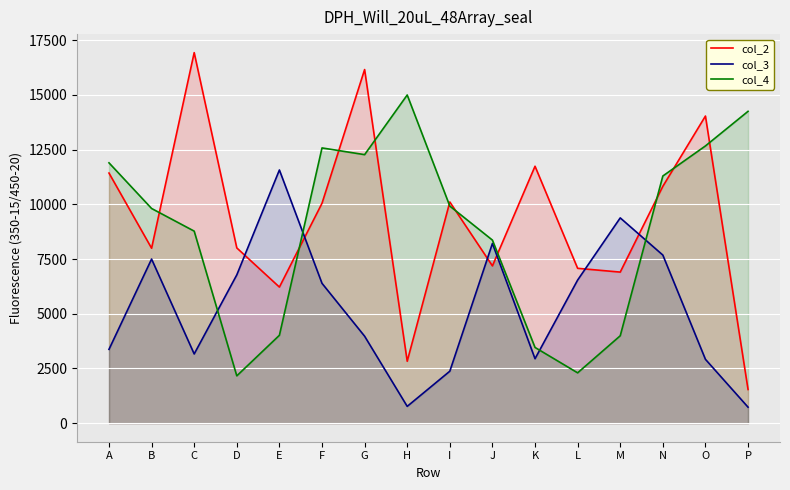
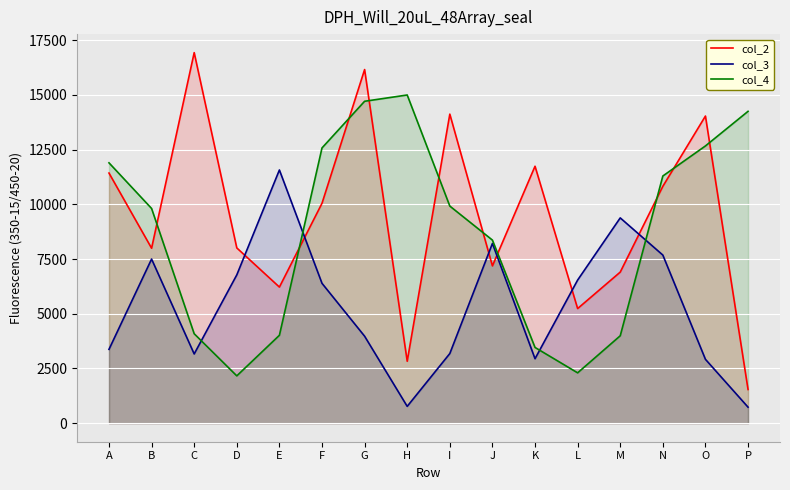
  {
    "col_2": {
      "A": 11400,
      "B": 8000,
      "C": 16900,
      "D": 8000,
      "E": 6200,
      "F": 10000,
      "G": 16200,
      "H": 2800,
-     "I": 10100,
+     "I": 14100,
      "J": 7200,
      "K": 11700,
-     "L": 7100,
+     "L": 5200,
      "M": 6900,
      "N": 10800,
      "O": 14000,
      "P": 1500
    },
    "col_3": {
      "A": 3400,
      "B": 7500,
      "C": 3200,
      "D": 6800,
      "E": 11600,
      "F": 6400,
      "G": 4000,
      "H": 800,
-     "I": 2400,
+     "I": 3200,
      "J": 8200,
      "K": 2900,
      "L": 6500,
      "M": 9400,
      "N": 7700,
      "O": 2900,
      "P": 700
    },
    "col_4": {
      "A": 11900,
      "B": 9800,
-     "C": 8800,
+     "C": 4100,
      "D": 2200,
      "E": 4000,
      "F": 12600,
-     "G": 12300,
+     "G": 14700,
      "H": 15000,
      "I": 9900,
      "J": 8400,
      "K": 3500,
      "L": 2300,
      "M": 4000,
      "N": 11300,
      "O": 12700,
      "P": 14300
    }
  }
